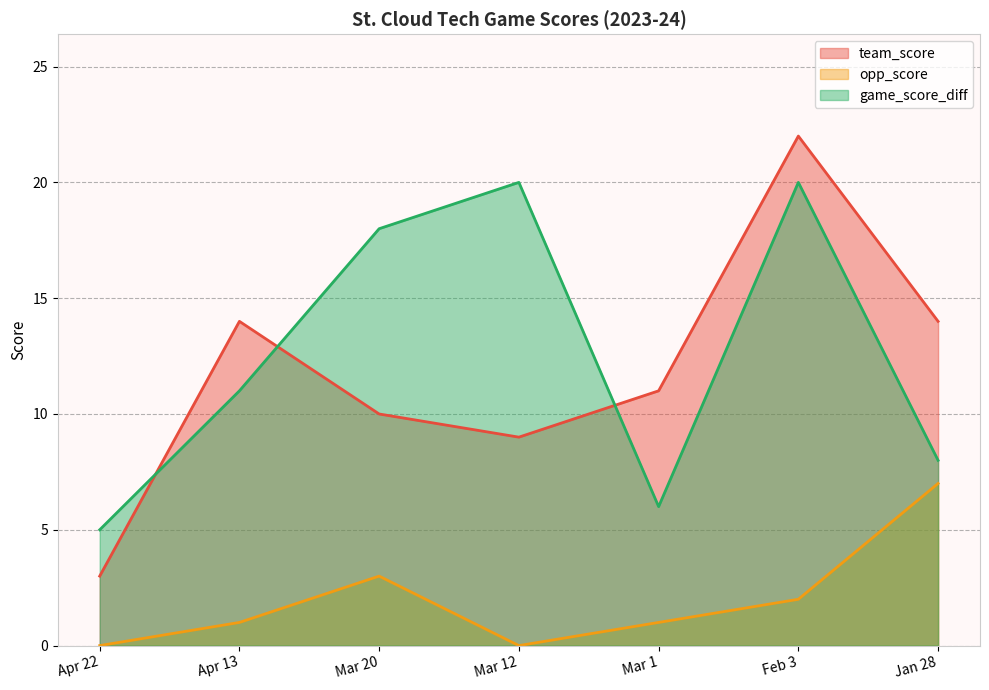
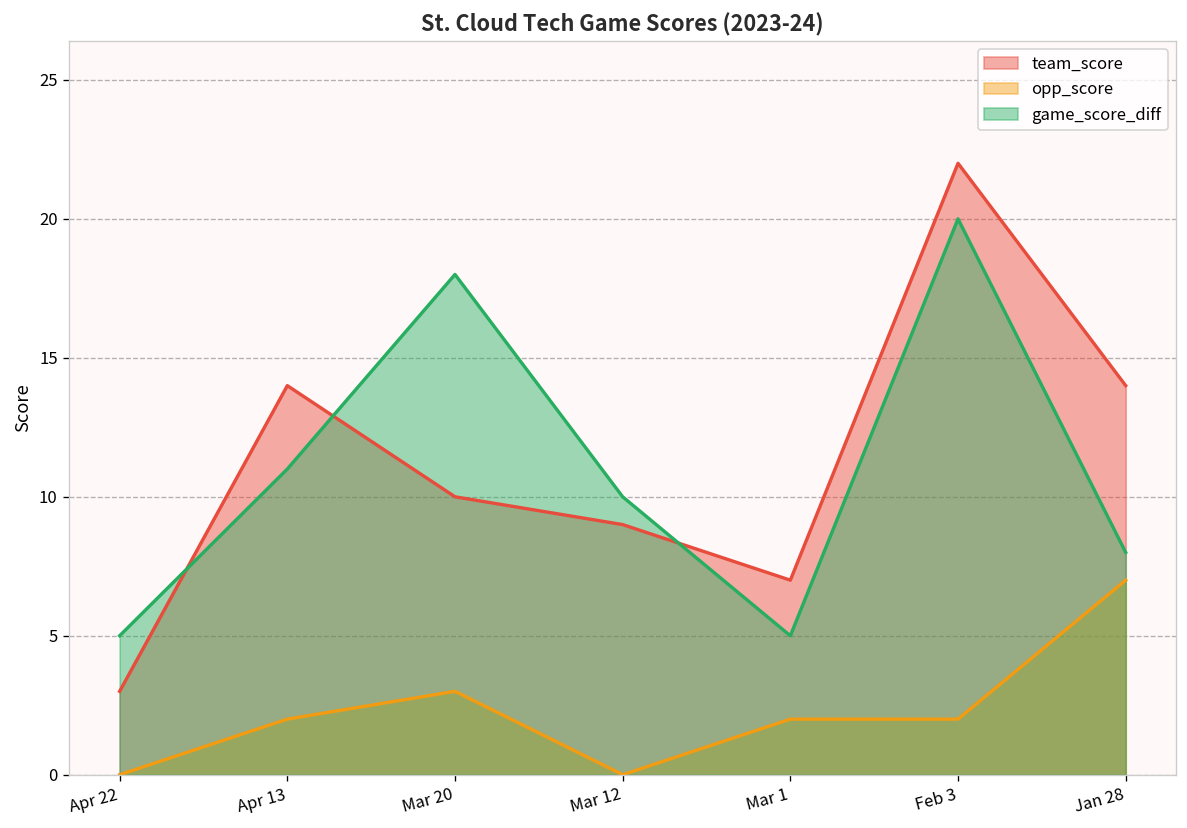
  {
    "team_score": {
      "Apr 22": 3,
      "Apr 13": 14,
      "Mar 20": 10,
      "Mar 12": 9,
-     "Mar 1": 11,
+     "Mar 1": 7,
      "Feb 3": 22,
      "Jan 28": 14
    },
    "opp_score": {
      "Apr 22": 0,
-     "Apr 13": 1,
+     "Apr 13": 2,
      "Mar 20": 3,
      "Mar 12": 0,
-     "Mar 1": 1,
+     "Mar 1": 2,
      "Feb 3": 2,
      "Jan 28": 7
    },
    "game_score_diff": {
      "Apr 22": 5,
      "Apr 13": 11,
      "Mar 20": 18,
-     "Mar 12": 20,
-     "Mar 1": 6,
+     "Mar 12": 10,
+     "Mar 1": 5,
      "Feb 3": 20,
      "Jan 28": 8
    }
  }
